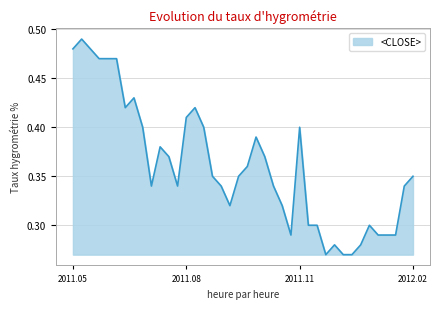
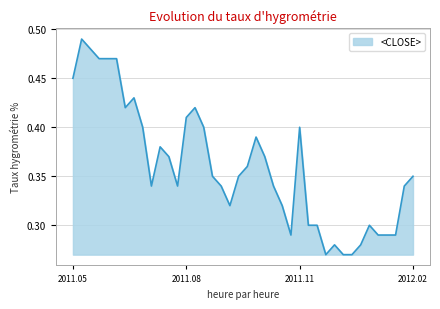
  {
-   "2011.05": 0.48,
+   "2011.05": 0.45,
    "2011.08": 0.41,
    "2011.11": 0.40,
    "2012.02": 0.35
  }
